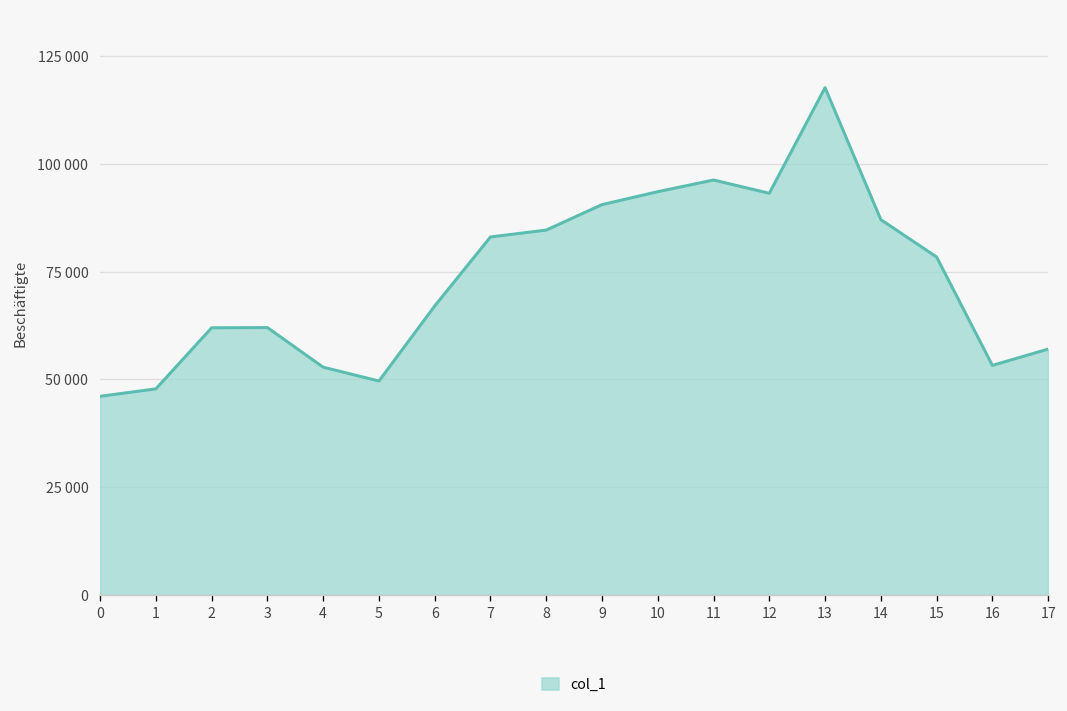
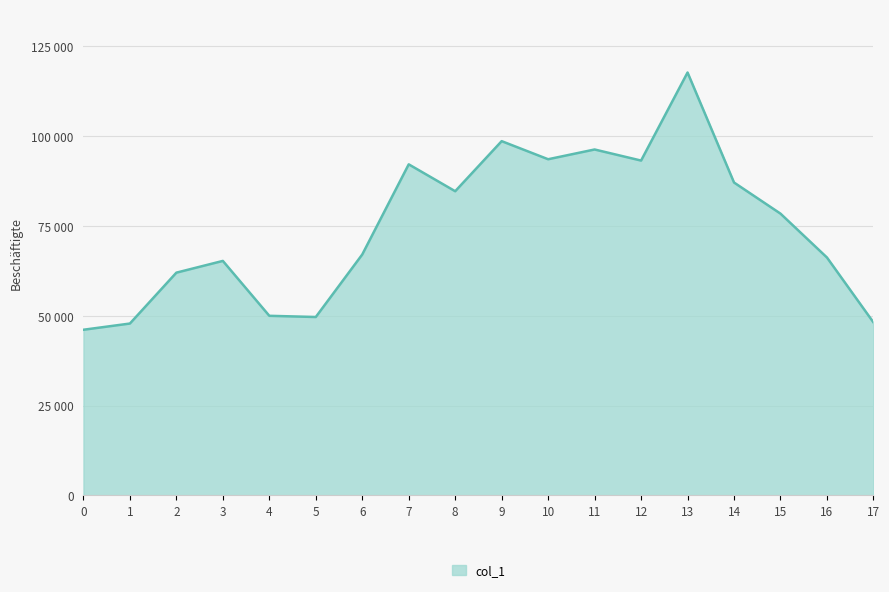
  {
    "0": 46000,
    "1": 48000,
    "2": 62000,
-   "3": 62000,
-   "4": 53000,
+   "3": 65000,
+   "4": 50000,
    "5": 50000,
    "6": 67000,
-   "7": 83000,
+   "7": 92000,
    "8": 85000,
-   "9": 91000,
+   "9": 99000,
    "10": 94000,
    "11": 96000,
    "12": 93000,
    "13": 118000,
    "14": 87000,
    "15": 78000,
-   "16": 53000,
-   "17": 57000
+   "16": 66000,
+   "17": 48000
  }
